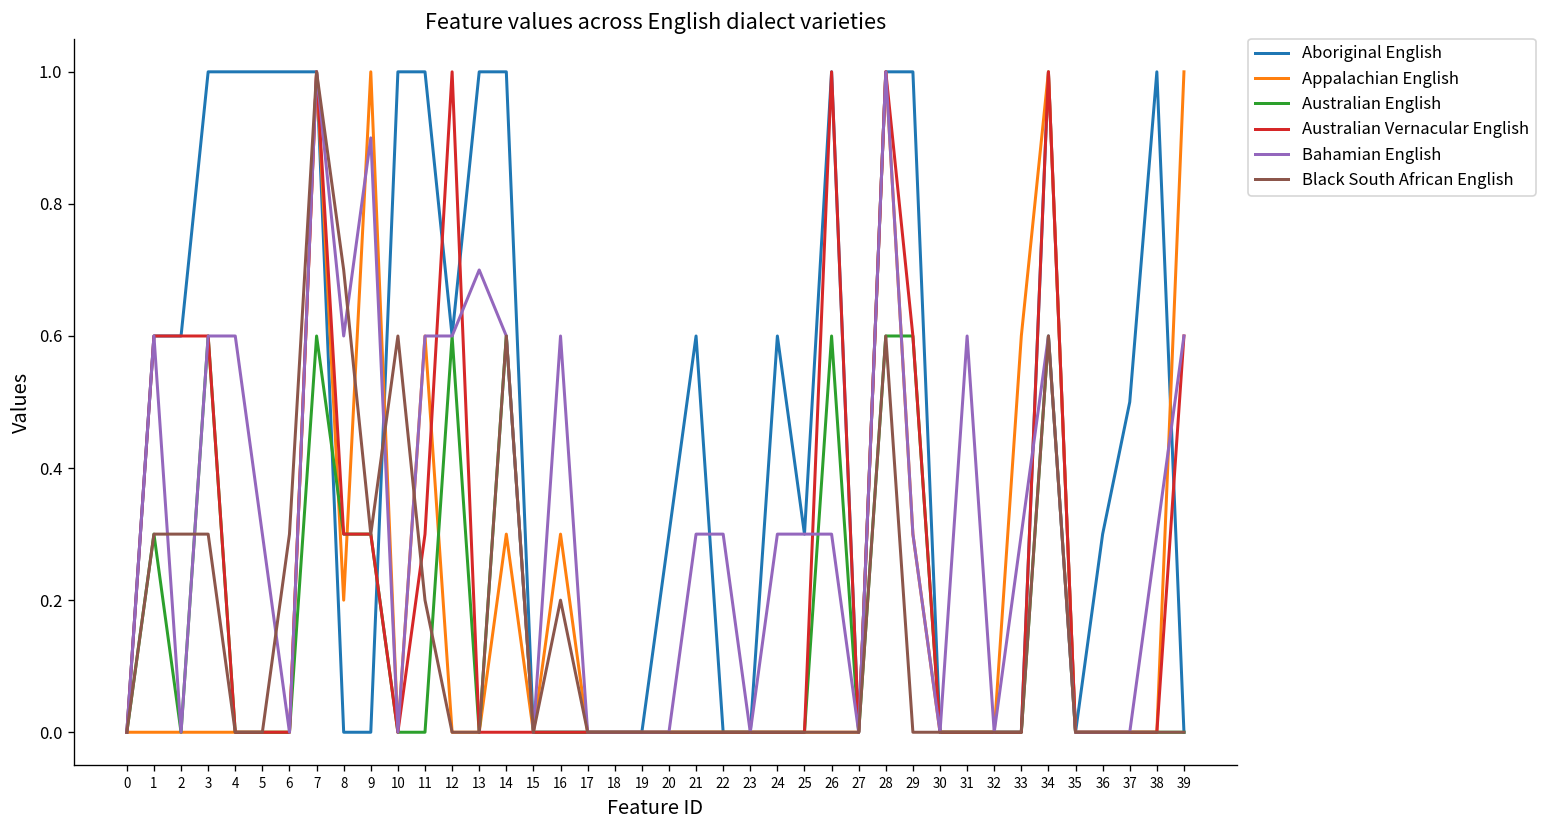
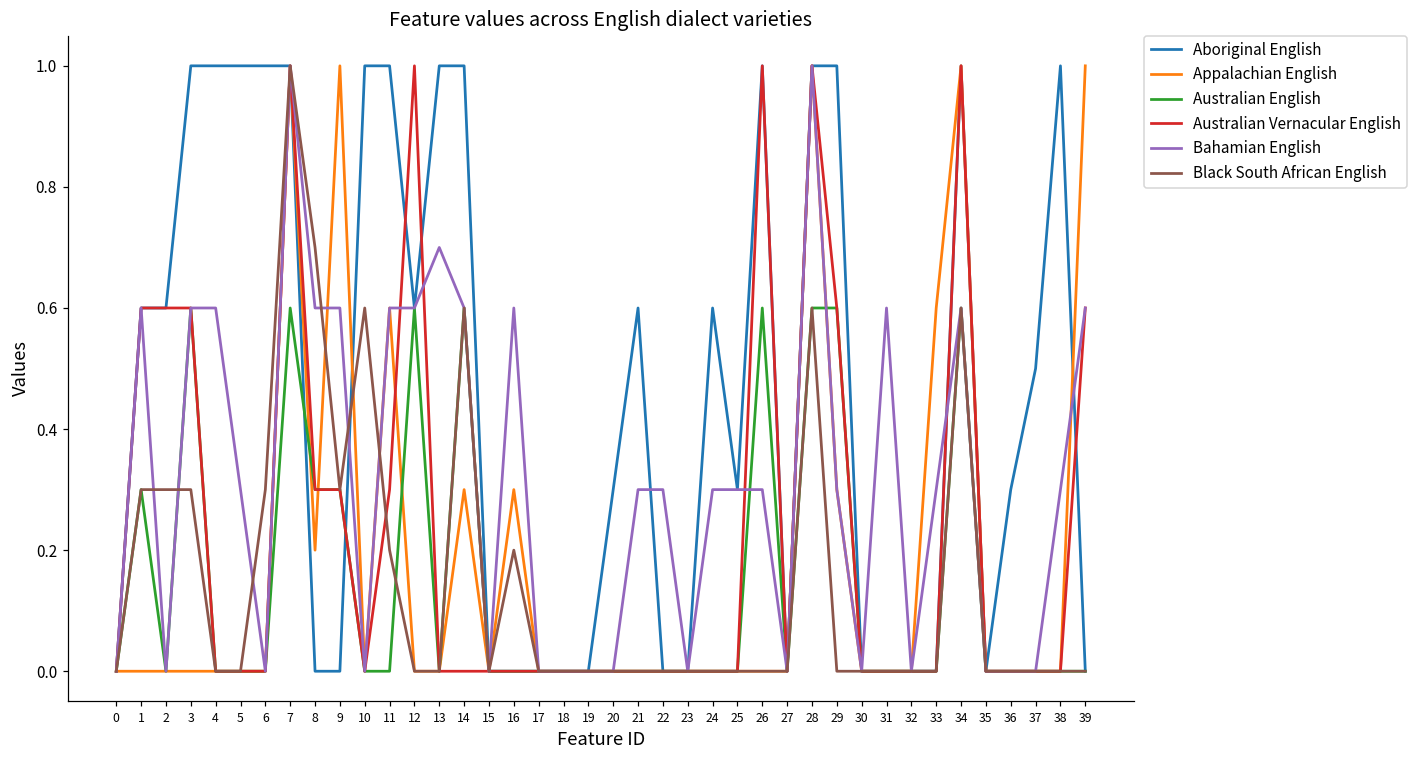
  {
    "Aboriginal English": {
      "3": 1.0,
      "4": 1.0,
      "5": 1.0,
      "6": 1.0,
      "8": 0.0,
      "9": 0.0,
      "10": 1.0,
      "11": 1.0,
      "13": 1.0,
      "14": 1.0,
      "20": 0.3,
      "21": 0.6,
      "24": 0.6,
      "29": 1.0,
      "36": 0.3,
      "37": 0.5,
      "38": 1.0
    },
    "Appalachian English": {
      "1": 0.0,
      "3": 0.0,
      "8": 0.2,
      "9": 1.0,
      "14": 0.3,
      "16": 0.3,
      "33": 0.6,
      "39": 1.0
    },
    "Australian English": {
      "7": 0.6,
      "11": 0.0,
      "26": 0.6
    },
    "Australian Vernacular English": {
      "11": 0.3,
      "12": 1.0,
      "14": 0.0
    },
    "Bahamian English": {
      "4": 0.6,
      "5": 0.3,
      "8": 0.6,
-     "9": 0.9,
+     "9": 0.6,
      "13": 0.7,
      "16": 0.6,
      "21": 0.3,
      "22": 0.3,
      "24": 0.3,
      "26": 0.3,
      "31": 0.6,
      "33": 0.3,
      "38": 0.3
    },
    "Black South African English": {
      "2": 0.3,
      "3": 0.3,
      "6": 0.3,
      "8": 0.7,
      "10": 0.6,
      "11": 0.2,
      "16": 0.2,
      "29": 0.0
    }
  }
